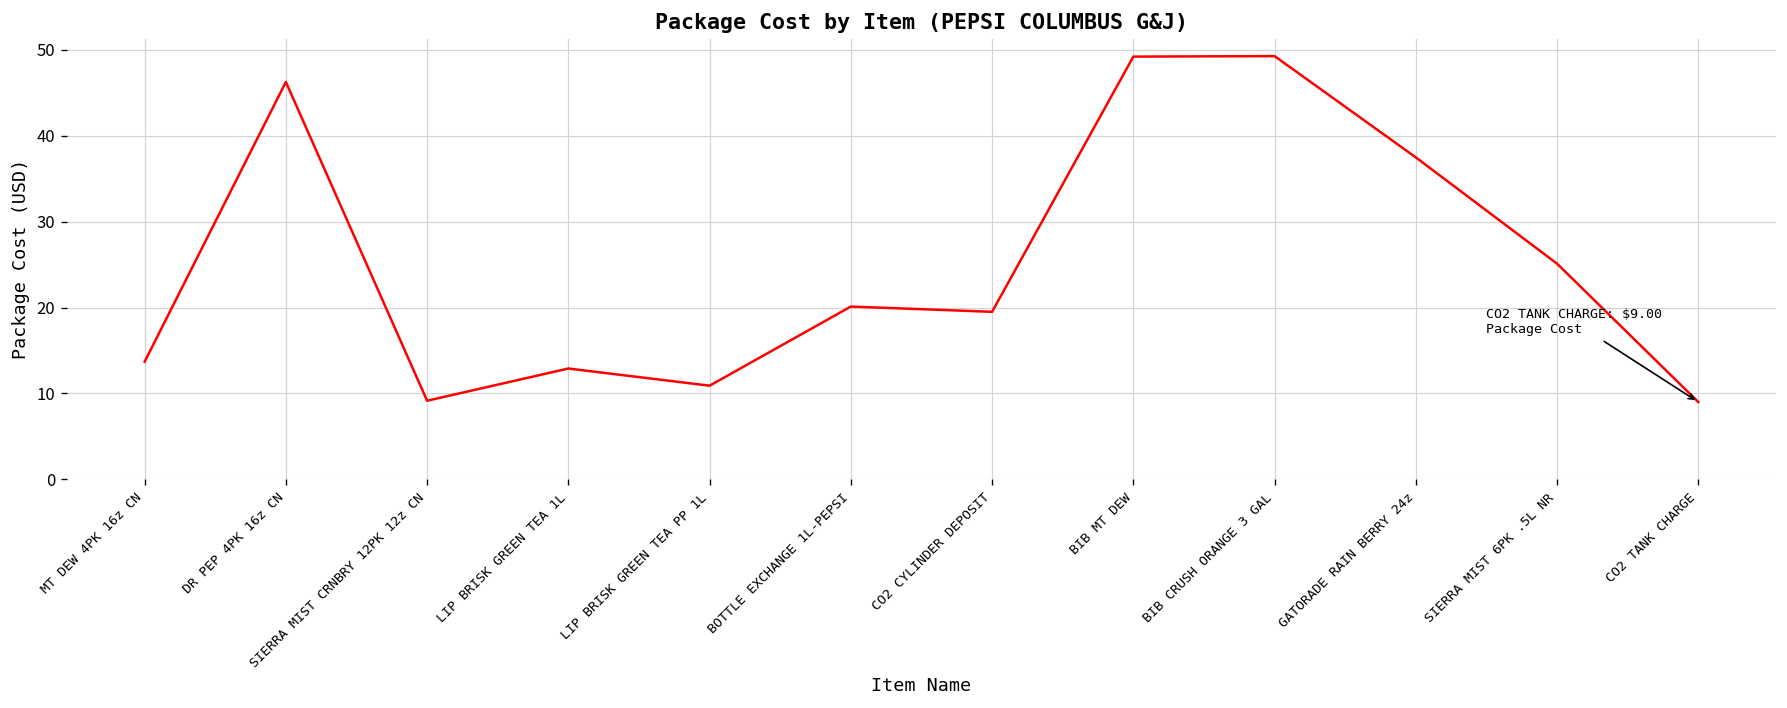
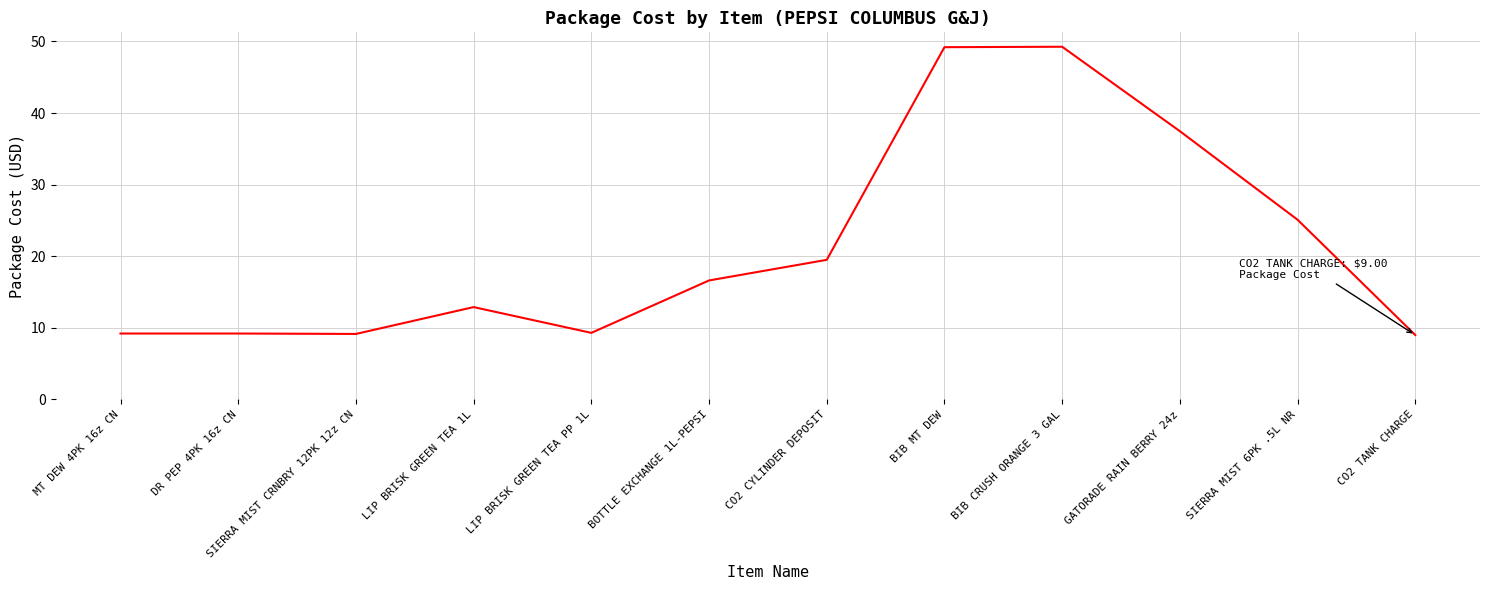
  {
-   "MT DEW 4PK 16z CN": 14,
-   "DR PEP 4PK 16z CN": 46,
+   "MT DEW 4PK 16z CN": 9,
+   "DR PEP 4PK 16z CN": 9,
    "SIERRA MIST CRNBRY 12PK 12z CN": 9,
    "LIP BRISK GREEN TEA 1L": 13,
-   "LIP BRISK GREEN TEA PP 1L": 11,
-   "BOTTLE EXCHANGE 1L-PEPSI": 20,
+   "LIP BRISK GREEN TEA PP 1L": 9,
+   "BOTTLE EXCHANGE 1L-PEPSI": 17,
    "CO2 CYLINDER DEPOSIT": 20,
    "BIB MT DEW": 49,
    "BIB CRUSH ORANGE 3 GAL": 49,
    "GATORADE RAIN BERRY 24z": 37,
    "SIERRA MIST 6PK .5L NR": 25
  }
